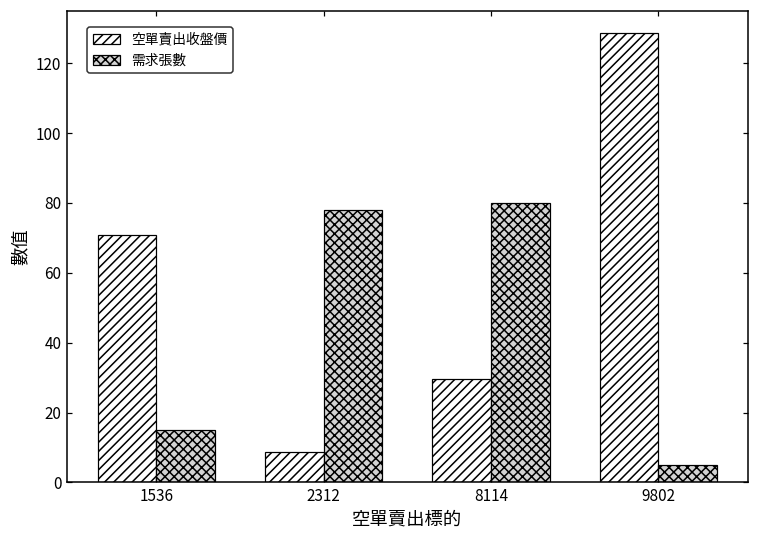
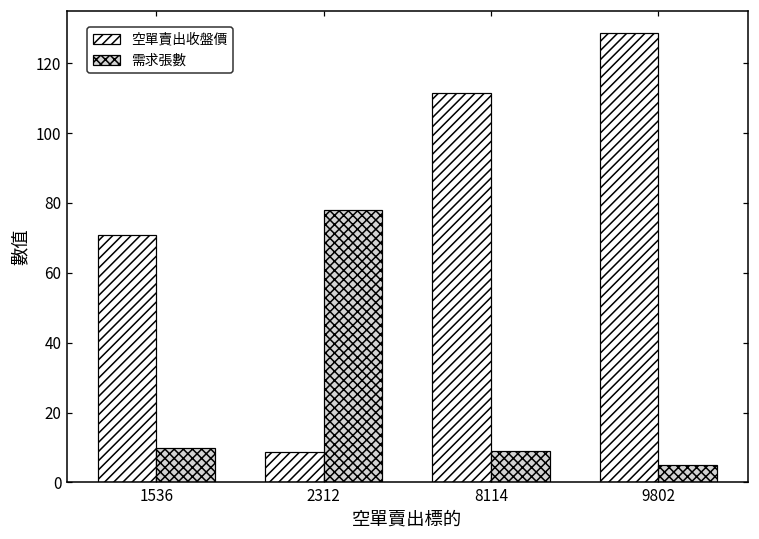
  {
    "空單賣出收盤價": {
      "1536": 71,
      "2312": 9,
-     "8114": 30,
+     "8114": 112,
      "9802": 129
    },
    "需求張數": {
-     "1536": 15,
+     "1536": 10,
      "2312": 78,
-     "8114": 80,
+     "8114": 9,
      "9802": 5
    }
  }
